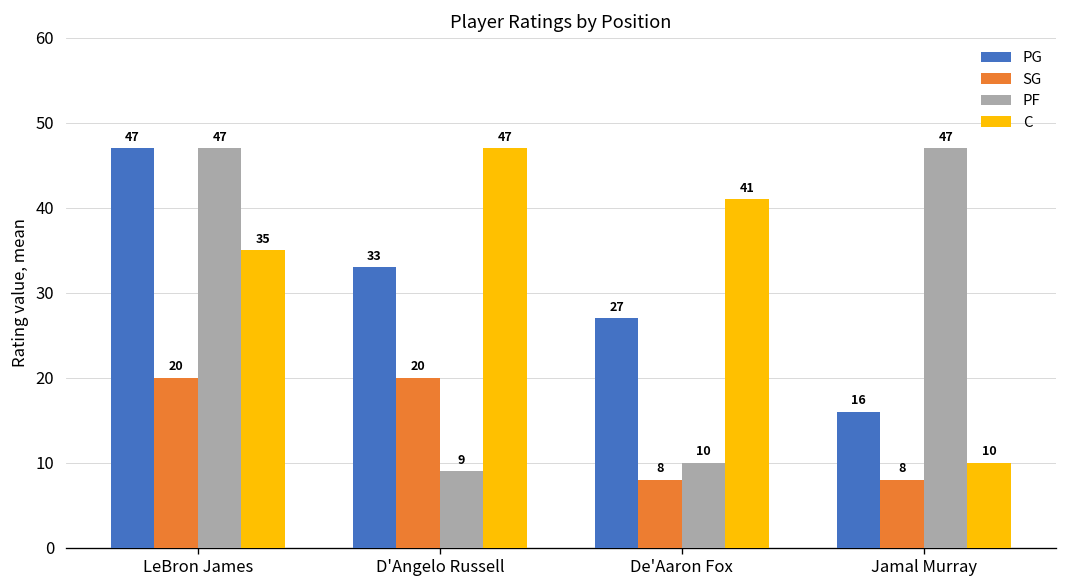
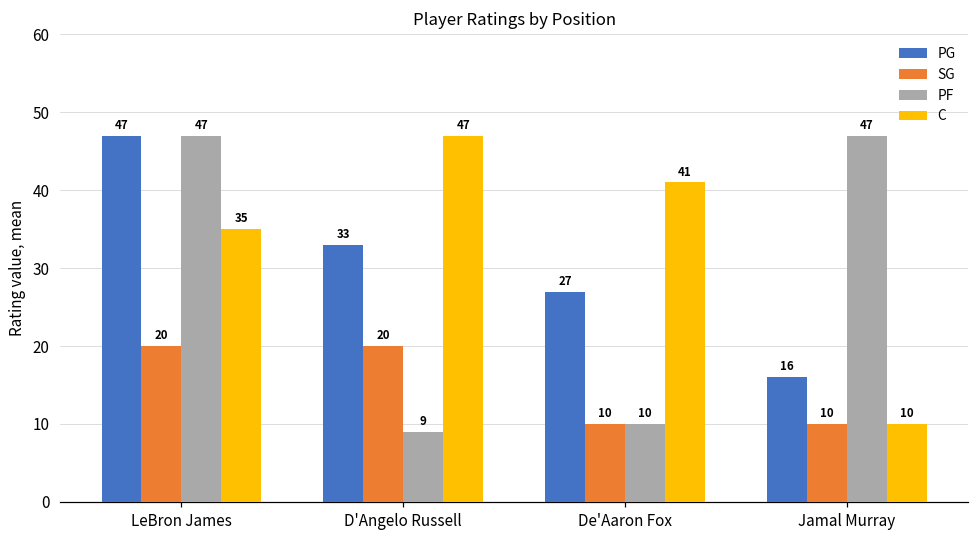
  {
    "PG": {
      "LeBron James": 47,
      "D'Angelo Russell": 33,
      "De'Aaron Fox": 27,
      "Jamal Murray": 16
    },
    "SG": {
      "LeBron James": 20,
      "D'Angelo Russell": 20,
-     "De'Aaron Fox": 8,
-     "Jamal Murray": 8
+     "De'Aaron Fox": 10,
+     "Jamal Murray": 10
    },
    "PF": {
      "LeBron James": 47,
      "D'Angelo Russell": 9,
      "De'Aaron Fox": 10,
      "Jamal Murray": 47
    },
    "C": {
      "LeBron James": 35,
      "D'Angelo Russell": 47,
      "De'Aaron Fox": 41,
      "Jamal Murray": 10
    }
  }
